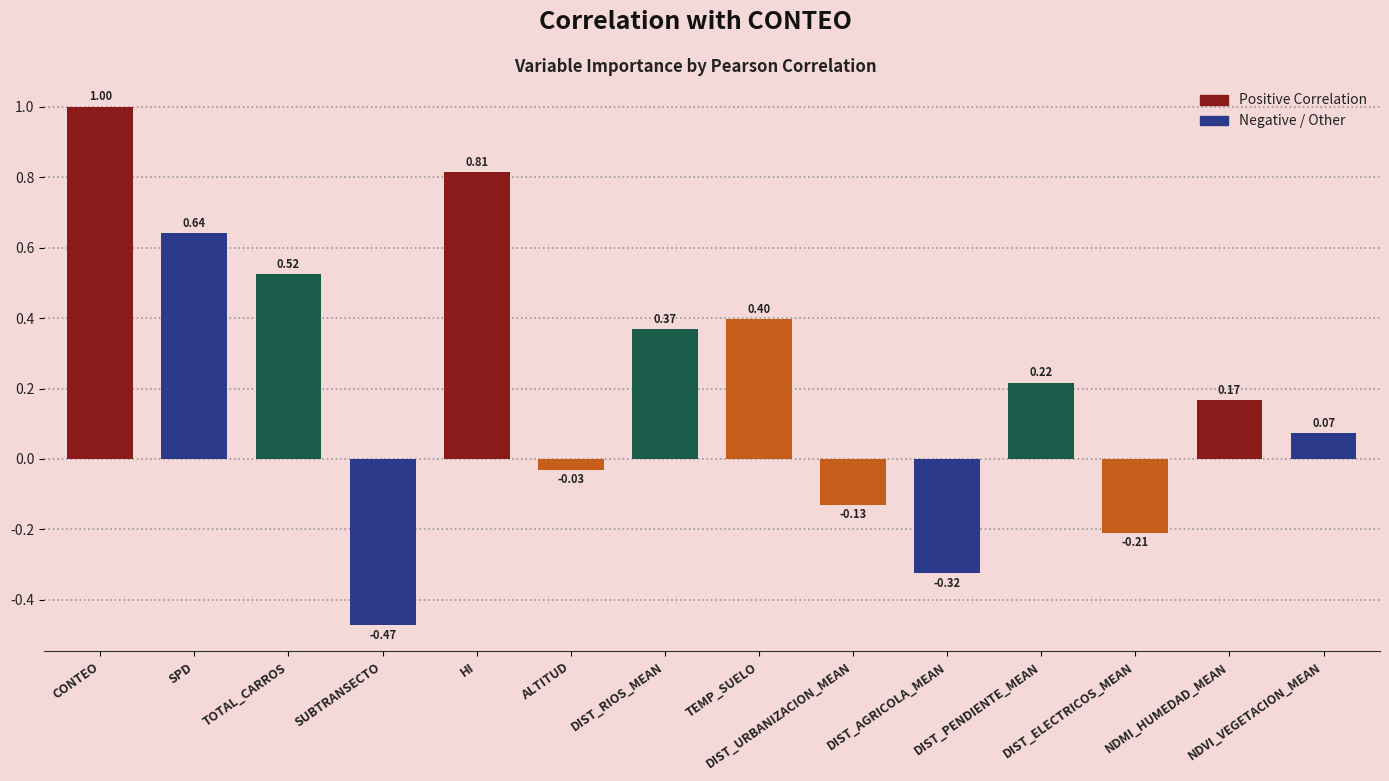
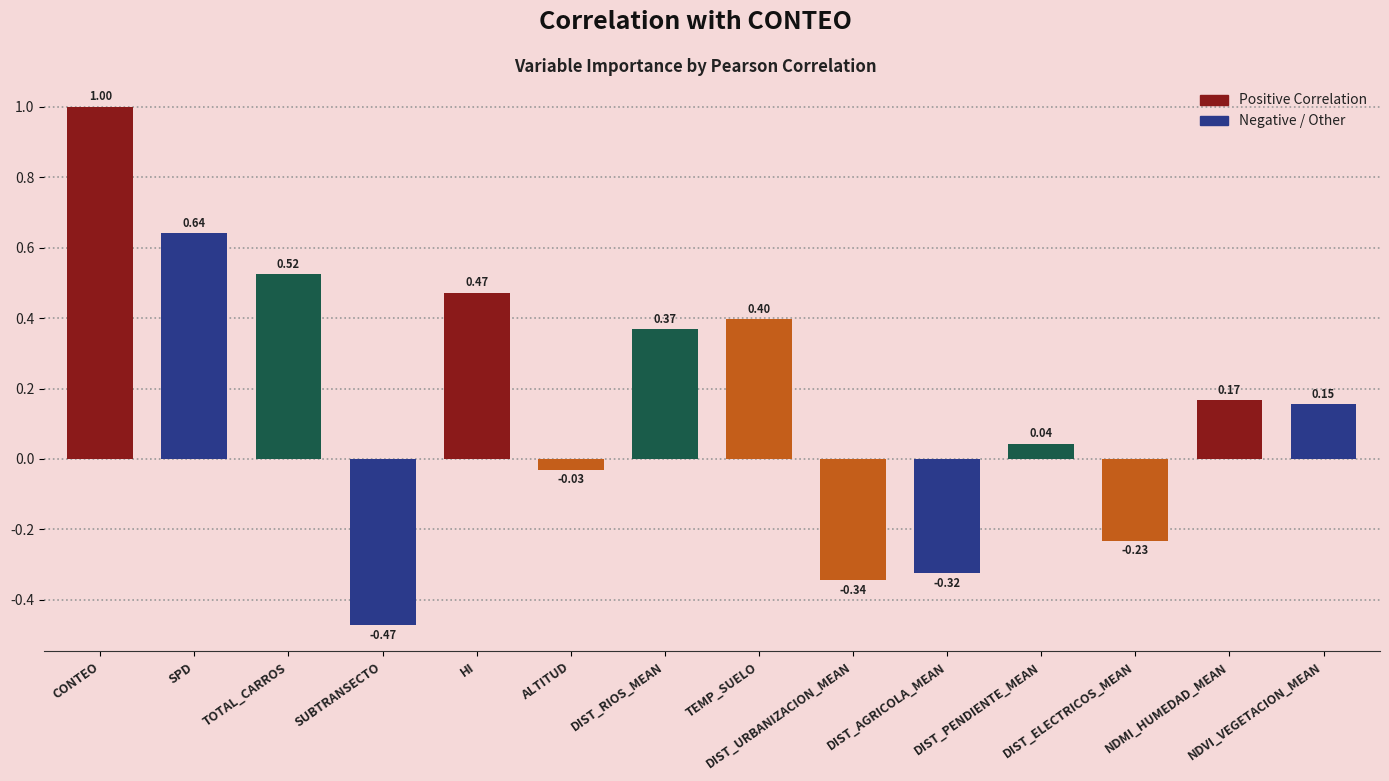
  {
    "CONTEO": 1.00,
    "SPD": 0.64,
    "TOTAL_CARROS": 0.52,
    "SUBTRANSECTO": -0.47,
-   "HI": 0.81,
+   "HI": 0.47,
    "ALTITUD": -0.03,
    "DIST_RIOS_MEAN": 0.37,
    "TEMP_SUELO": 0.40,
-   "DIST_URBANIZACION_MEAN": -0.13,
+   "DIST_URBANIZACION_MEAN": -0.34,
    "DIST_AGRICOLA_MEAN": -0.32,
-   "DIST_PENDIENTE_MEAN": 0.22,
-   "DIST_ELECTRICOS_MEAN": -0.21,
+   "DIST_PENDIENTE_MEAN": 0.04,
+   "DIST_ELECTRICOS_MEAN": -0.23,
    "NDMI_HUMEDAD_MEAN": 0.17,
-   "NDVI_VEGETACION_MEAN": 0.07
+   "NDVI_VEGETACION_MEAN": 0.15
  }
